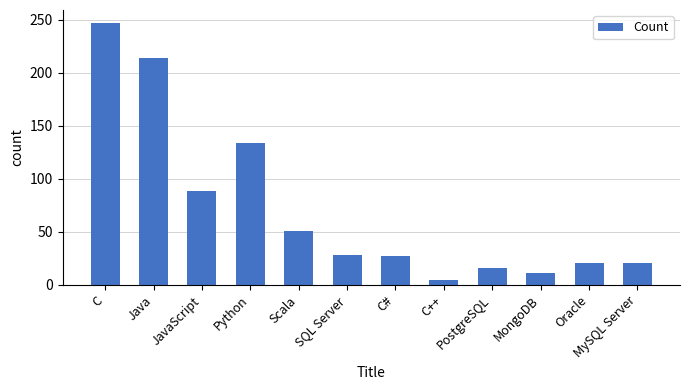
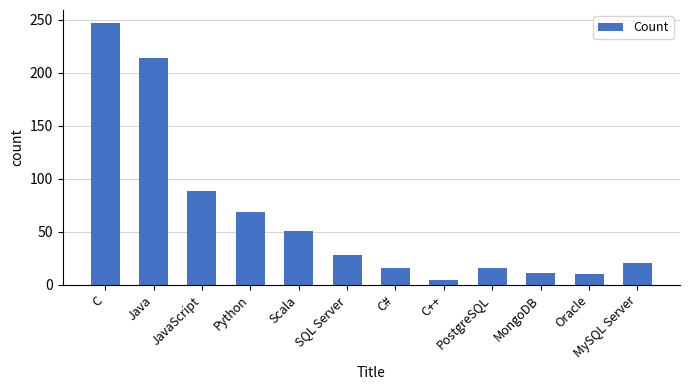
  {
    "C": 247,
    "Java": 214,
    "JavaScript": 89,
-   "Python": 134,
+   "Python": 69,
    "Scala": 51,
    "SQL Server": 28,
-   "C#": 27,
+   "C#": 16,
    "C++": 5,
    "PostgreSQL": 16,
    "MongoDB": 11,
-   "Oracle": 21,
+   "Oracle": 10,
    "MySQL Server": 21
  }
